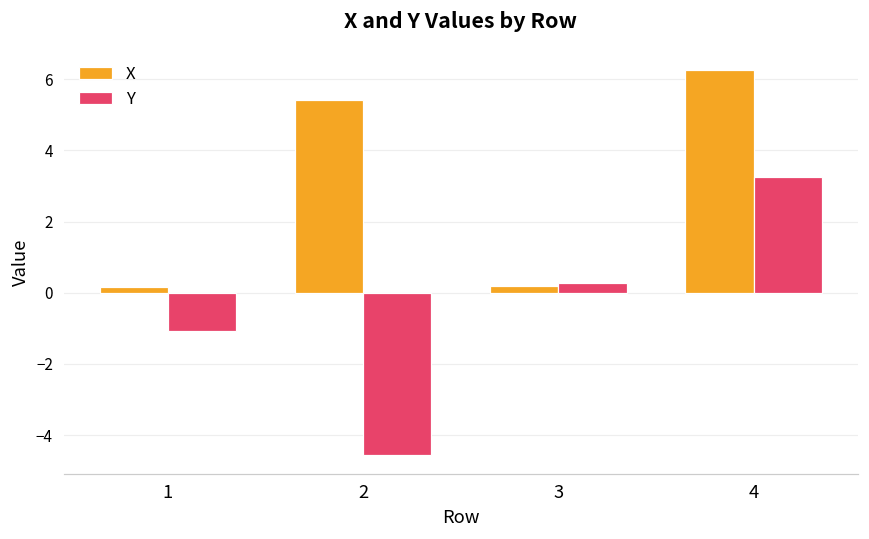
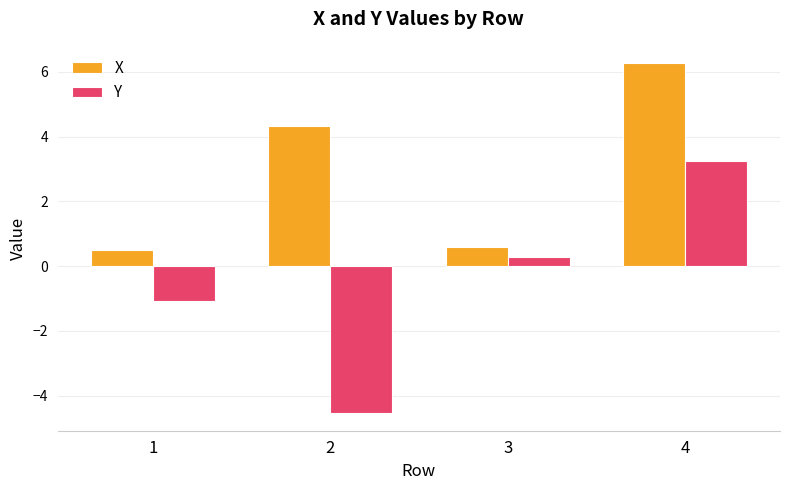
  {
    "X": {
-     "1": 0.2,
-     "2": 5.4,
-     "3": 0.2,
+     "1": 0.5,
+     "2": 4.3,
+     "3": 0.6,
      "4": 6.3
    },
    "Y": {
      "1": -1.1,
      "2": -4.5,
      "3": 0.3,
      "4": 3.2
    }
  }
